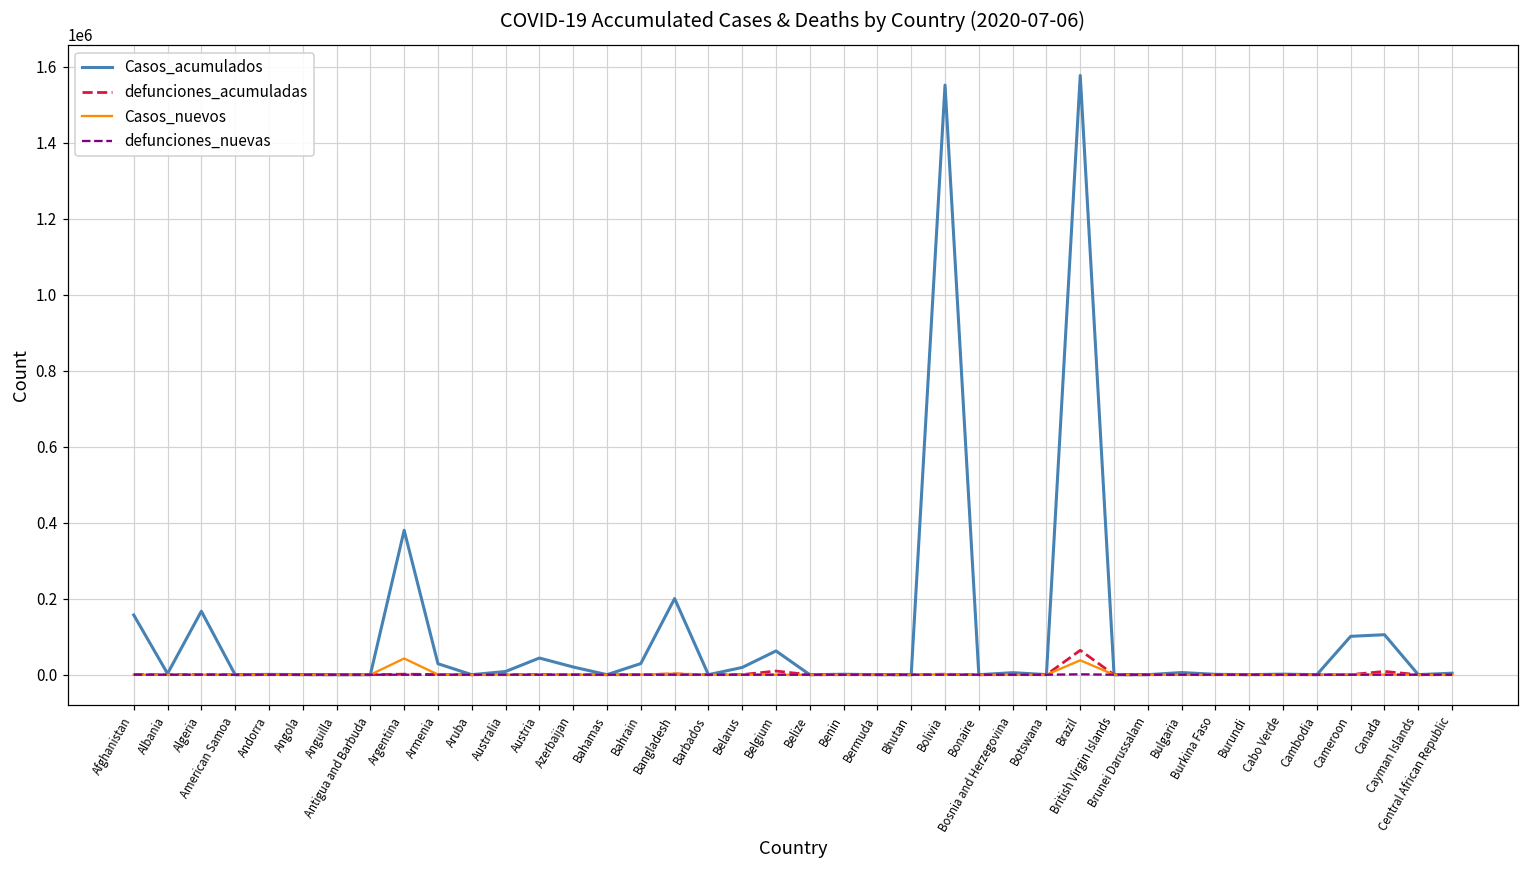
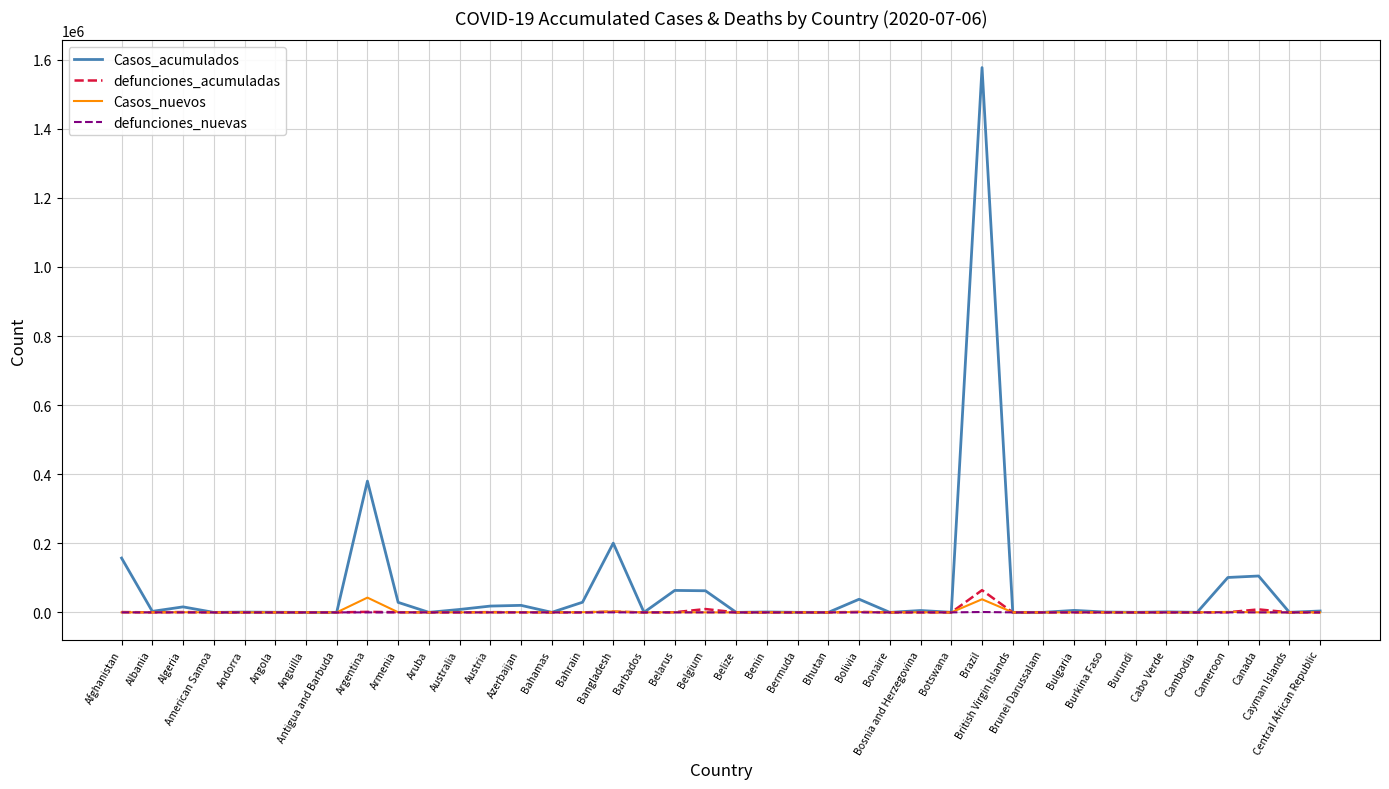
  {
    "Casos_acumulados": {
      "Afghanistan": 160000,
-     "Algeria": 170000,
+     "Algeria": 20000,
      "Argentina": 380000,
      "Armenia": 30000,
      "Australia": 10000,
-     "Austria": 40000,
+     "Austria": 20000,
      "Azerbaijan": 20000,
      "Bahrain": 30000,
      "Bangladesh": 200000,
-     "Belarus": 20000,
+     "Belarus": 60000,
      "Belgium": 60000,
-     "Bolivia": 1550000,
+     "Bolivia": 40000,
      "Brazil": 1580000,
      "Cameroon": 100000,
      "Canada": 110000
    },
    "defunciones_acumuladas": {
      "Belgium": 10000,
      "Brazil": 60000,
      "Canada": 10000
    },
    "Casos_nuevos": {
      "Argentina": 40000,
      "Brazil": 40000
    },
    "defunciones_nuevas": {
      "Brazil": 0
    }
  }
